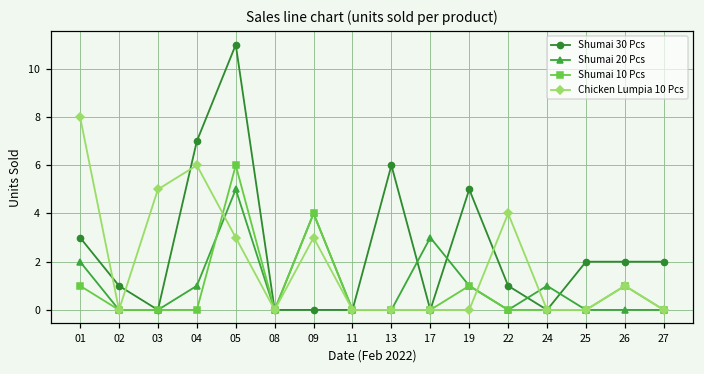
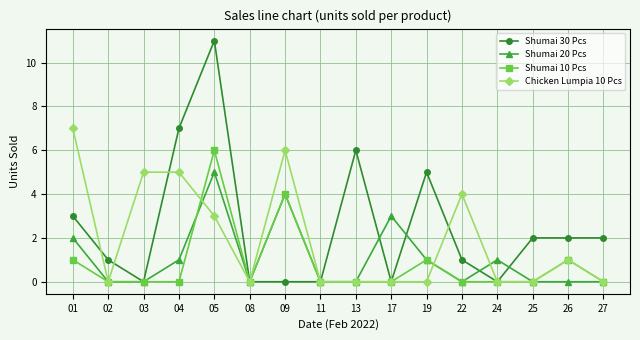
  {
    "Chicken Lumpia 10 Pcs": {
-     "01": 8,
+     "01": 7,
      "03": 5,
-     "04": 6,
+     "04": 5,
      "05": 3,
-     "09": 3,
+     "09": 6,
      "19": 0,
      "22": 4
    }
  }
